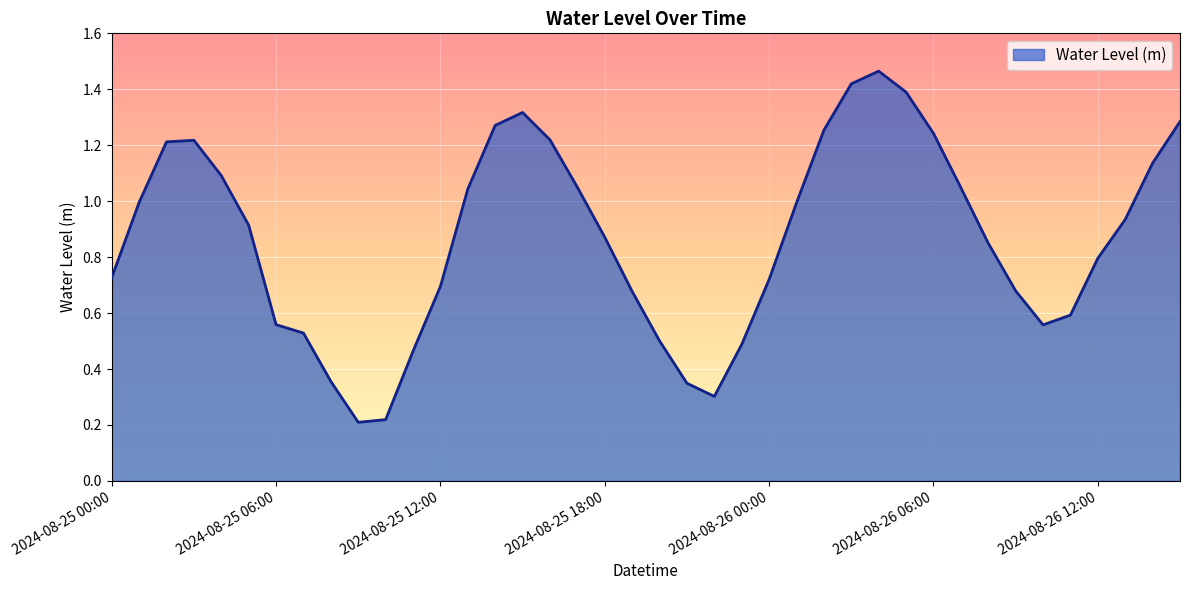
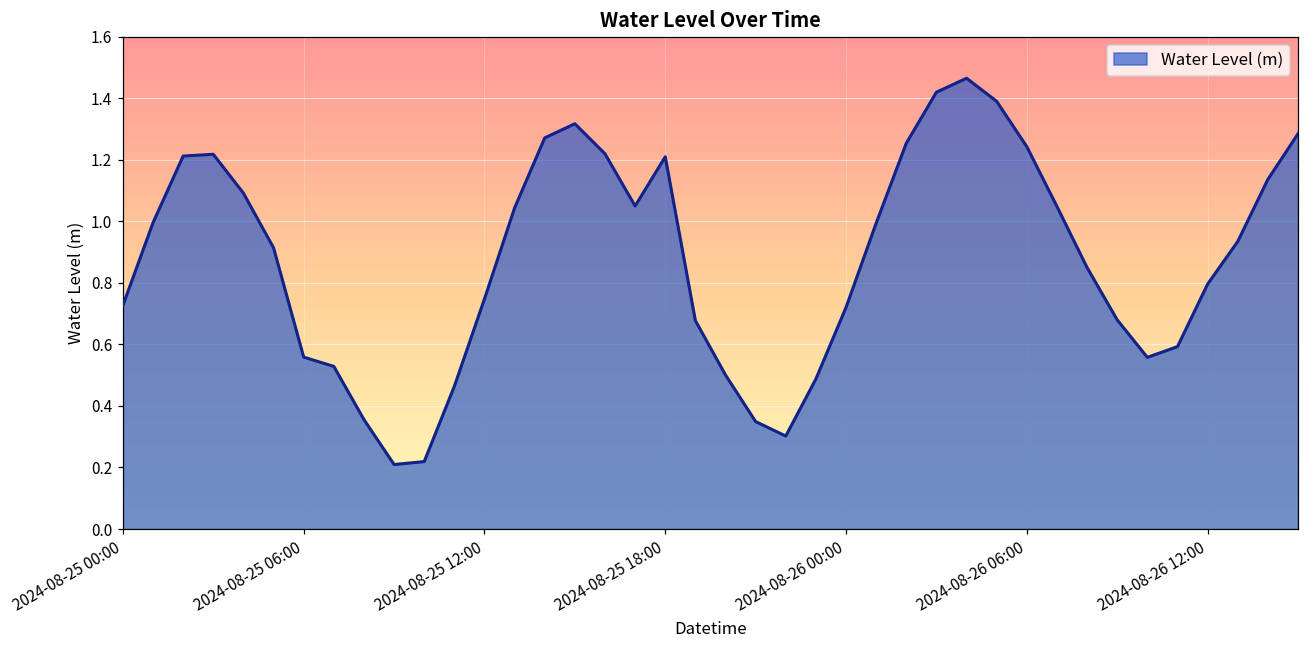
  {
    "2024-08-25 00:00": 0.73,
    "2024-08-25 06:00": 0.56,
-   "2024-08-25 12:00": 0.70,
-   "2024-08-25 18:00": 0.87,
+   "2024-08-25 12:00": 0.75,
+   "2024-08-25 18:00": 1.21,
    "2024-08-26 00:00": 0.72,
    "2024-08-26 06:00": 1.24,
    "2024-08-26 12:00": 0.80
  }
